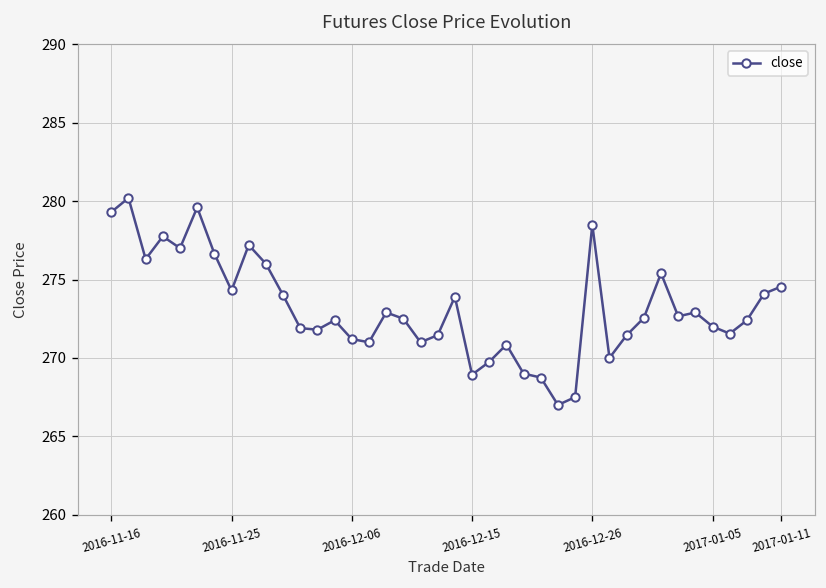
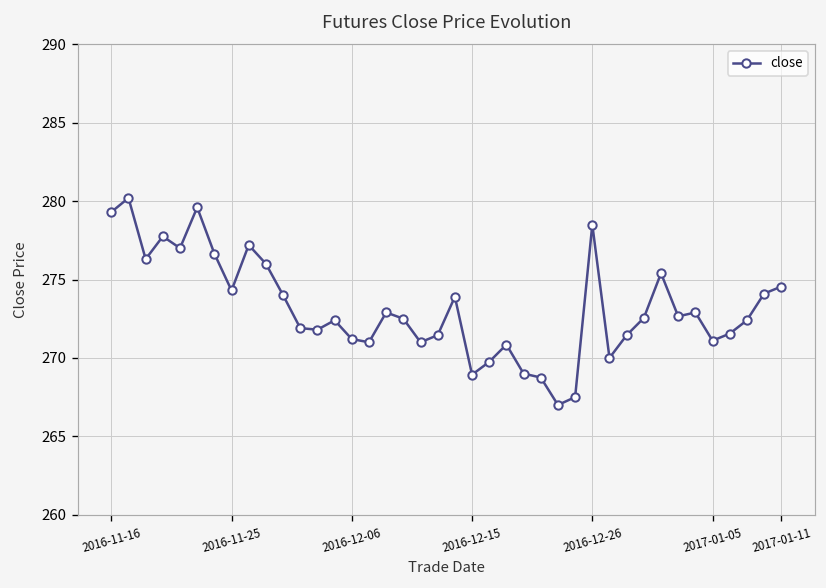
  {
    "2016-11-16": 279.3,
    "2016-11-25": 274.3,
    "2016-12-06": 271.2,
    "2016-12-15": 268.9,
    "2016-12-26": 278.5,
-   "2017-01-05": 272.0,
+   "2017-01-05": 271.1,
    "2017-01-11": 274.6
  }
